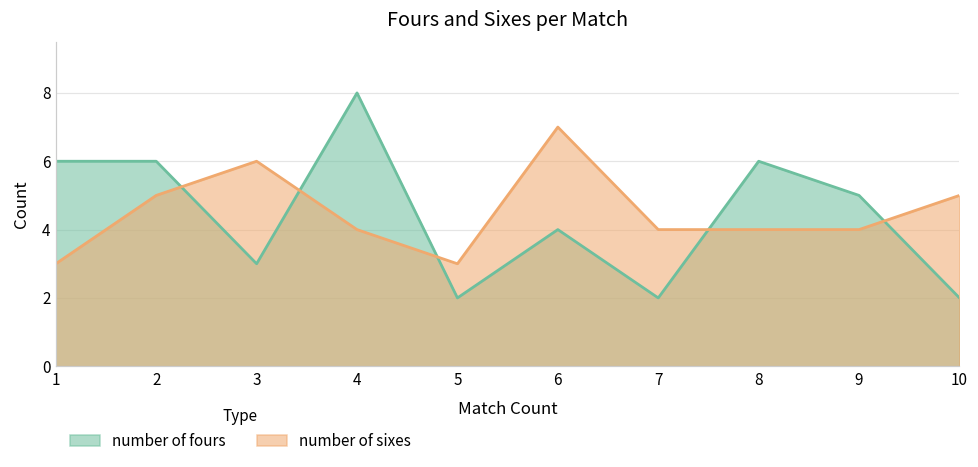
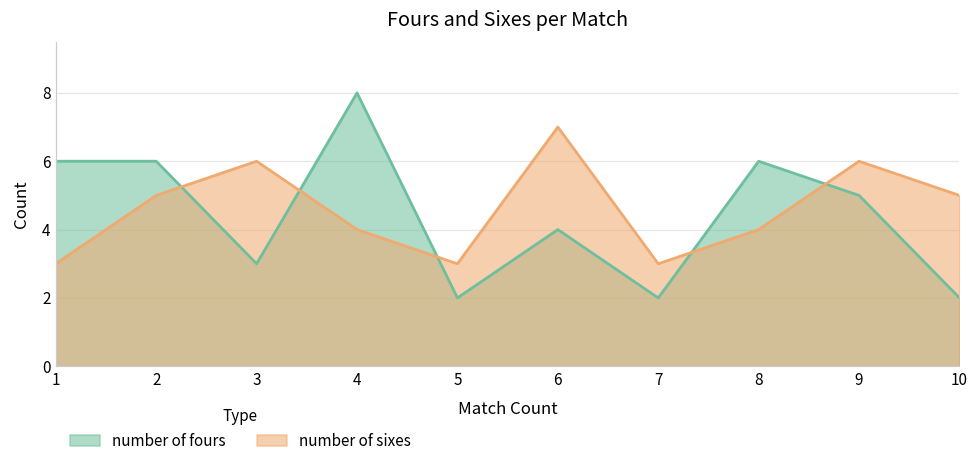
  {
    "number of fours": {
      "1": 6,
      "2": 6,
      "3": 3,
      "4": 8,
      "5": 2,
      "6": 4,
      "7": 2,
      "8": 6,
      "9": 5,
      "10": 2
    },
    "number of sixes": {
      "1": 3,
      "2": 5,
      "3": 6,
      "4": 4,
      "5": 3,
      "6": 7,
-     "7": 4,
+     "7": 3,
      "8": 4,
-     "9": 4,
+     "9": 6,
      "10": 5
    }
  }
